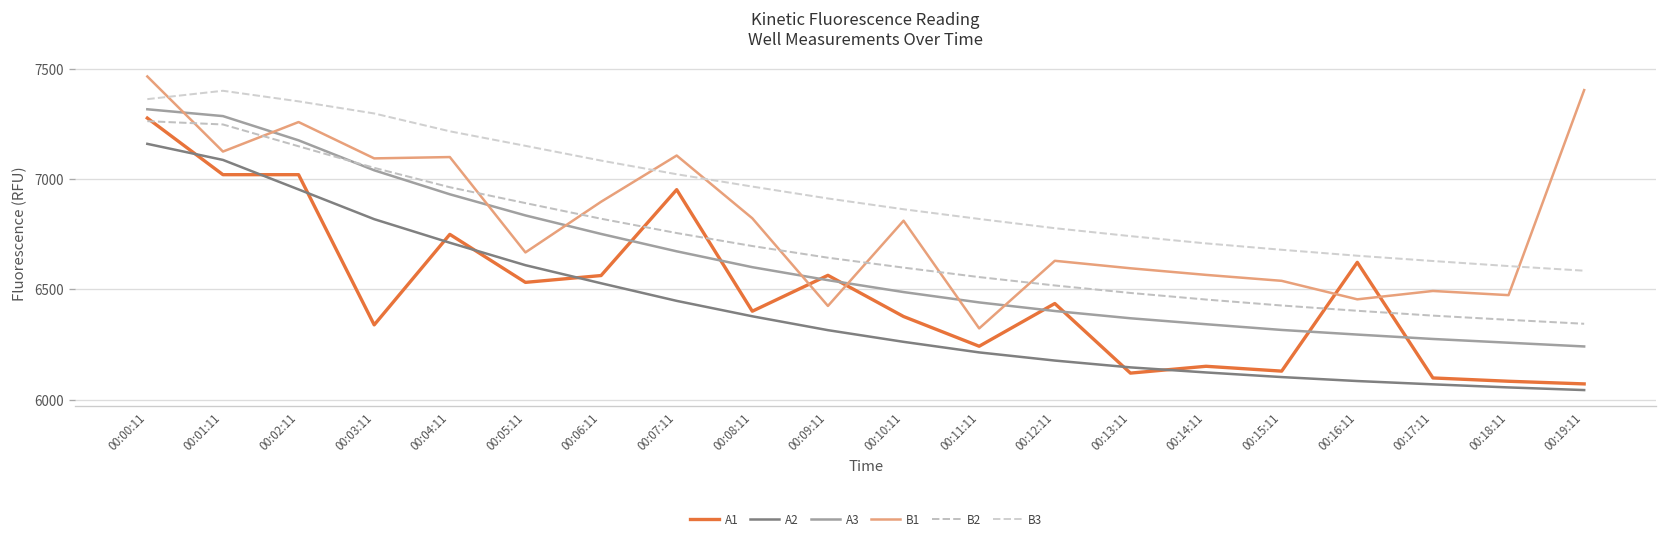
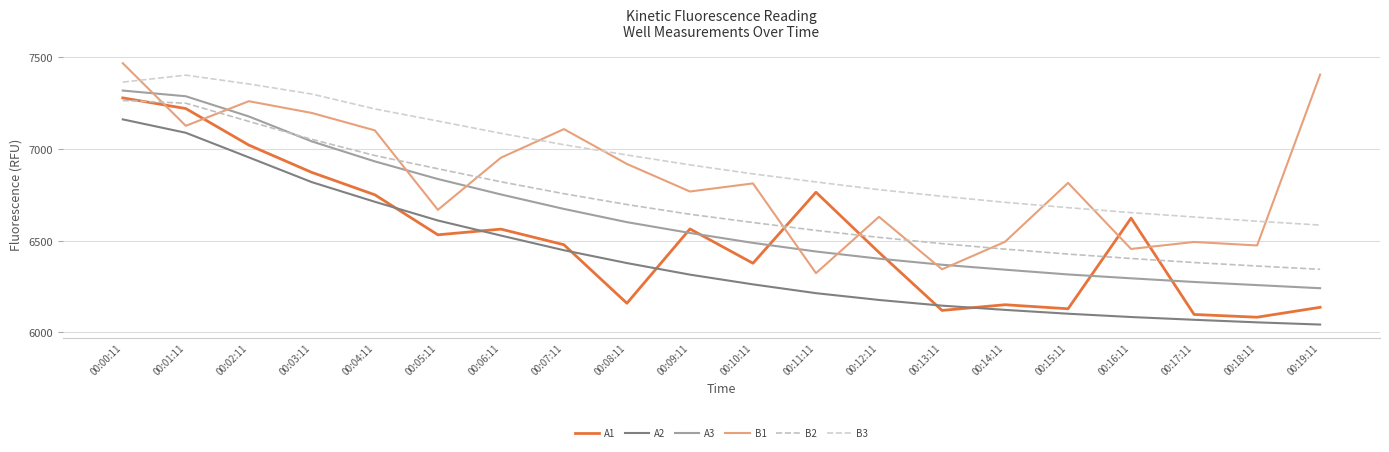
  {
    "A1": {
      "00:00:11": 7280,
-     "00:01:11": 7020,
+     "00:01:11": 7220,
      "00:02:11": 7020,
-     "00:03:11": 6340,
+     "00:03:11": 6870,
      "00:04:11": 6750,
      "00:05:11": 6530,
      "00:06:11": 6560,
-     "00:07:11": 6950,
-     "00:08:11": 6400,
+     "00:07:11": 6480,
+     "00:08:11": 6160,
      "00:09:11": 6560,
      "00:10:11": 6380,
-     "00:11:11": 6240,
+     "00:11:11": 6760,
      "00:12:11": 6440,
      "00:13:11": 6120,
      "00:14:11": 6150,
      "00:15:11": 6130,
      "00:16:11": 6620,
      "00:17:11": 6100,
      "00:18:11": 6080,
-     "00:19:11": 6070
+     "00:19:11": 6140
    },
    "B1": {
      "00:00:11": 7470,
      "00:01:11": 7130,
      "00:02:11": 7260,
-     "00:03:11": 7100,
+     "00:03:11": 7200,
      "00:04:11": 7100,
      "00:05:11": 6670,
-     "00:06:11": 6900,
+     "00:06:11": 6950,
      "00:07:11": 7110,
-     "00:08:11": 6820,
-     "00:09:11": 6430,
+     "00:08:11": 6920,
+     "00:09:11": 6770,
      "00:10:11": 6810,
      "00:11:11": 6320,
      "00:12:11": 6630,
-     "00:13:11": 6600,
-     "00:14:11": 6570,
-     "00:15:11": 6540,
+     "00:13:11": 6340,
+     "00:14:11": 6490,
+     "00:15:11": 6820,
      "00:16:11": 6460,
      "00:17:11": 6490,
      "00:18:11": 6470,
      "00:19:11": 7410
    }
  }
